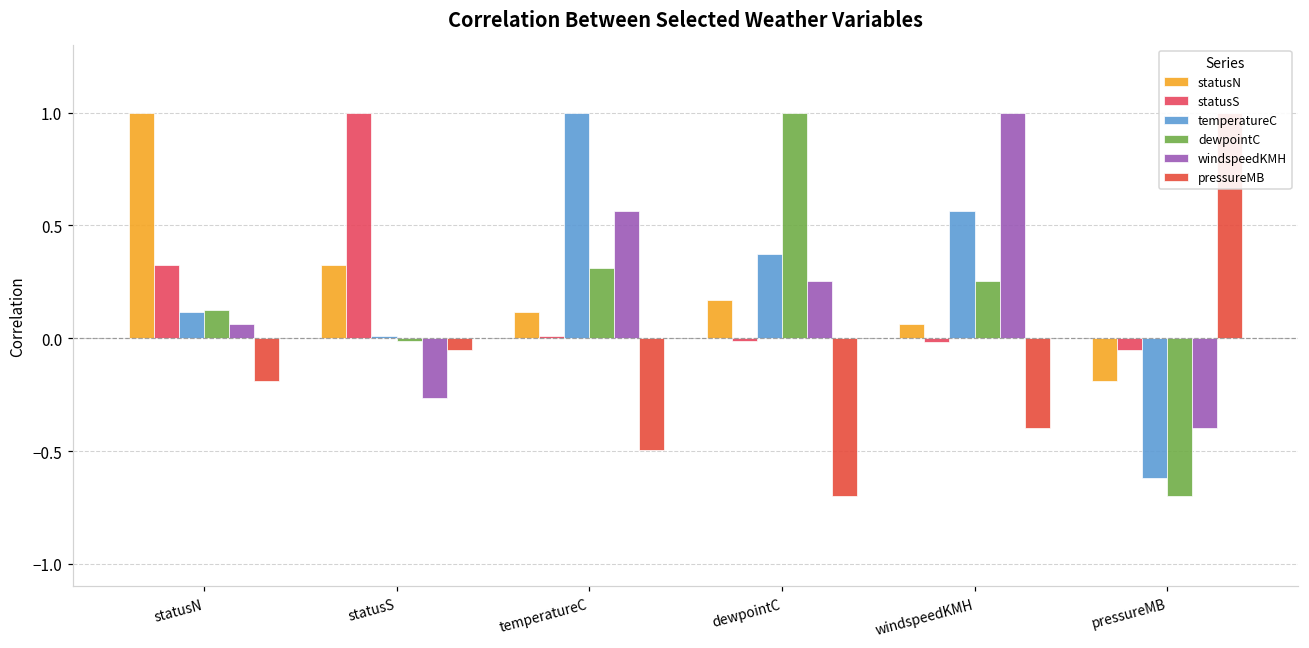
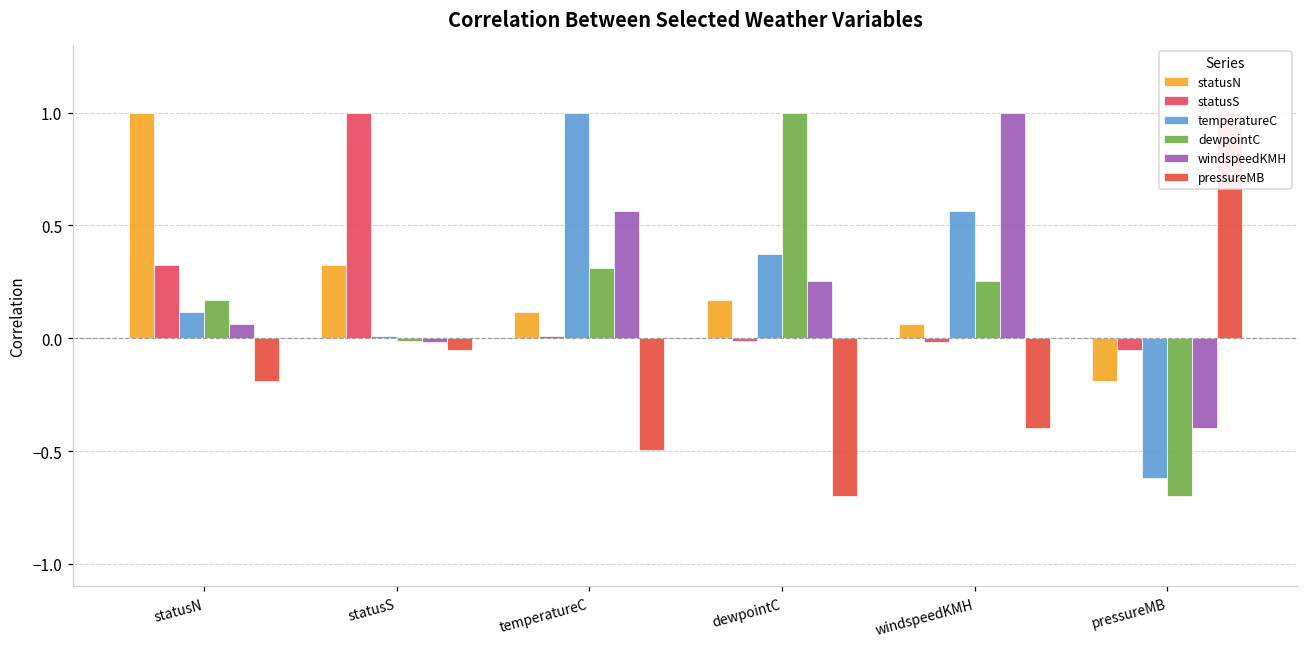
  {
    "statusN": {
      "statusN": 1.00,
      "statusS": 0.33,
      "temperatureC": 0.12,
      "dewpointC": 0.17,
      "windspeedKMH": 0.06,
      "pressureMB": -0.19
    },
    "temperatureC": {
      "statusN": 0.12,
      "temperatureC": 1.00,
      "dewpointC": 0.37,
      "windspeedKMH": 0.56,
      "pressureMB": -0.62
    },
    "dewpointC": {
-     "statusN": 0.12,
+     "statusN": 0.17,
      "temperatureC": 0.31,
      "dewpointC": 1.00,
      "windspeedKMH": 0.25,
      "pressureMB": -0.70
    },
    "windspeedKMH": {
      "statusN": 0.06,
-     "statusS": -0.27,
+     "statusS": -0.02,
      "temperatureC": 0.56,
      "dewpointC": 0.25,
      "windspeedKMH": 1.00,
      "pressureMB": -0.40
    }
  }
